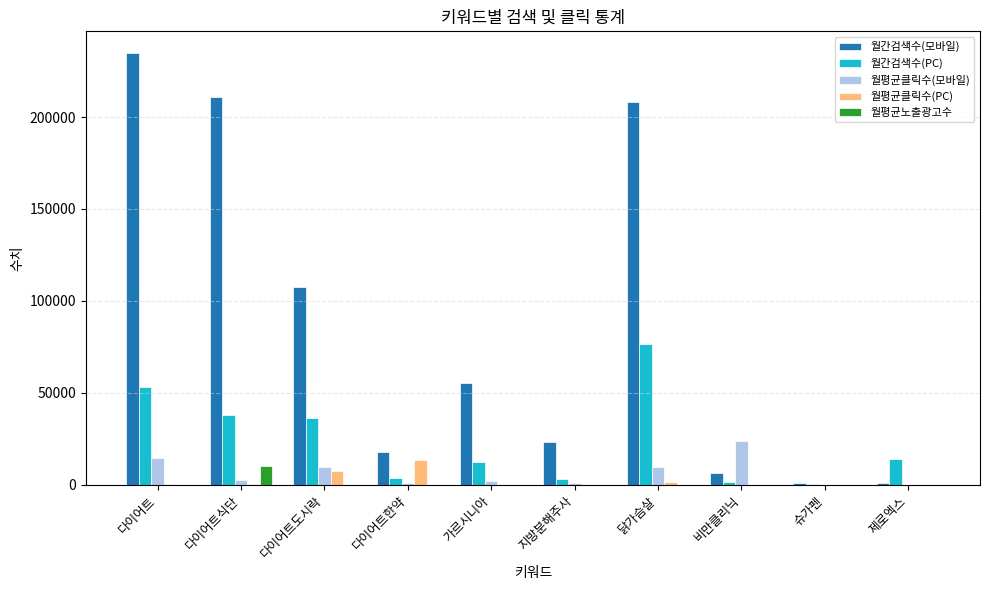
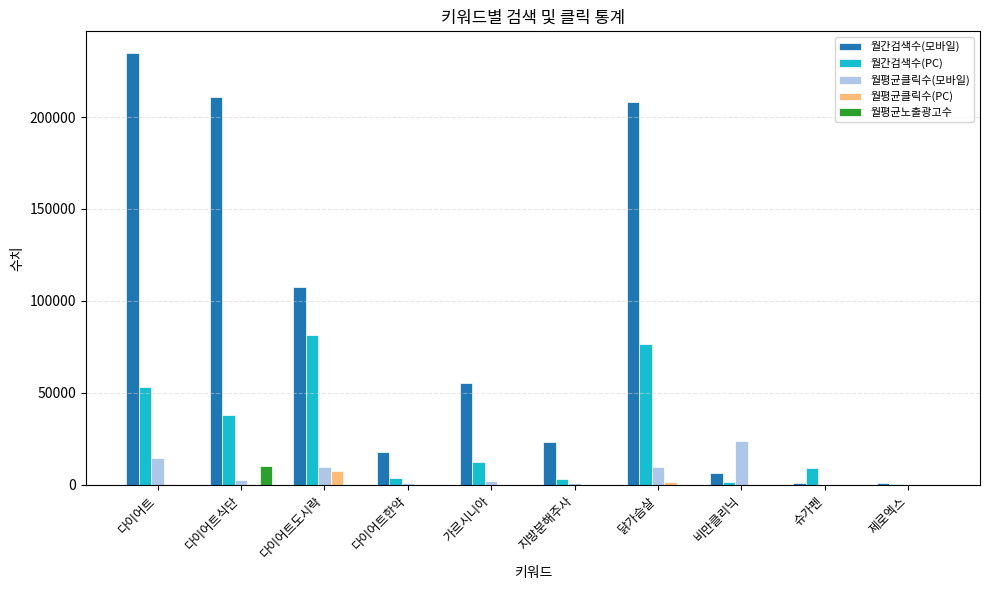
  {
    "월간검색수(모바일)": {
      "다이어트": 235000,
      "다이어트식단": 211000,
      "다이어트도시락": 108000,
      "다이어트한약": 18000,
      "가르시니아": 55000,
      "지방분해주사": 23000,
      "닭가슴살": 208000,
      "비만클리닉": 6000
    },
    "월간검색수(PC)": {
      "다이어트": 53000,
      "다이어트식단": 38000,
-     "다이어트도시락": 36000,
+     "다이어트도시락": 81000,
      "다이어트한약": 3000,
      "가르시니아": 12000,
      "지방분해주사": 3000,
      "닭가슴살": 77000,
      "비만클리닉": 2000,
-     "슈가펜": 0,
-     "제로엑스": 14000
+     "슈가펜": 9000,
+     "제로엑스": 0
    },
    "월평균클릭수(모바일)": {
      "다이어트": 14000,
      "다이어트식단": 3000,
      "다이어트도시락": 10000,
      "가르시니아": 2000,
      "닭가슴살": 10000,
      "비만클리닉": 24000
    },
    "월평균클릭수(PC)": {
      "다이어트도시락": 8000,
-     "다이어트한약": 13000,
+     "다이어트한약": 0,
      "닭가슴살": 2000
    },
    "월평균노출광고수": {
      "다이어트식단": 10000
    }
  }
